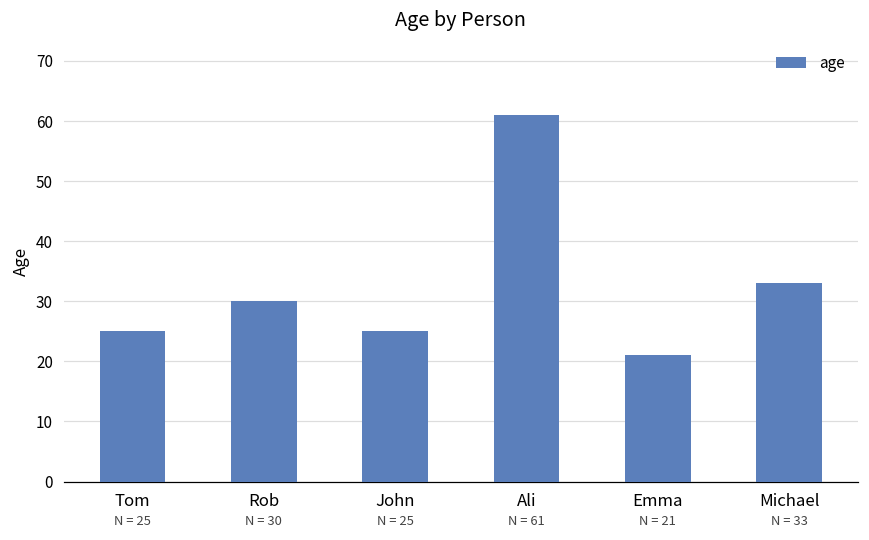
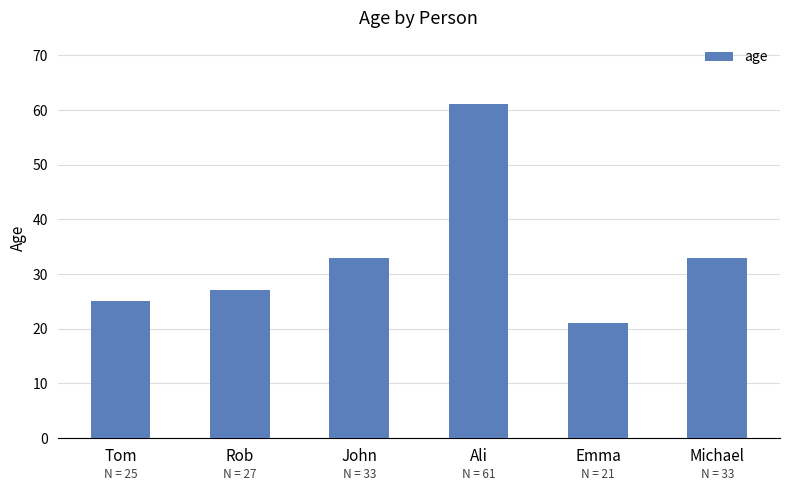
  {
-   "Rob": 30,
-   "John": 25
+   "Rob": 27,
+   "John": 33
  }
